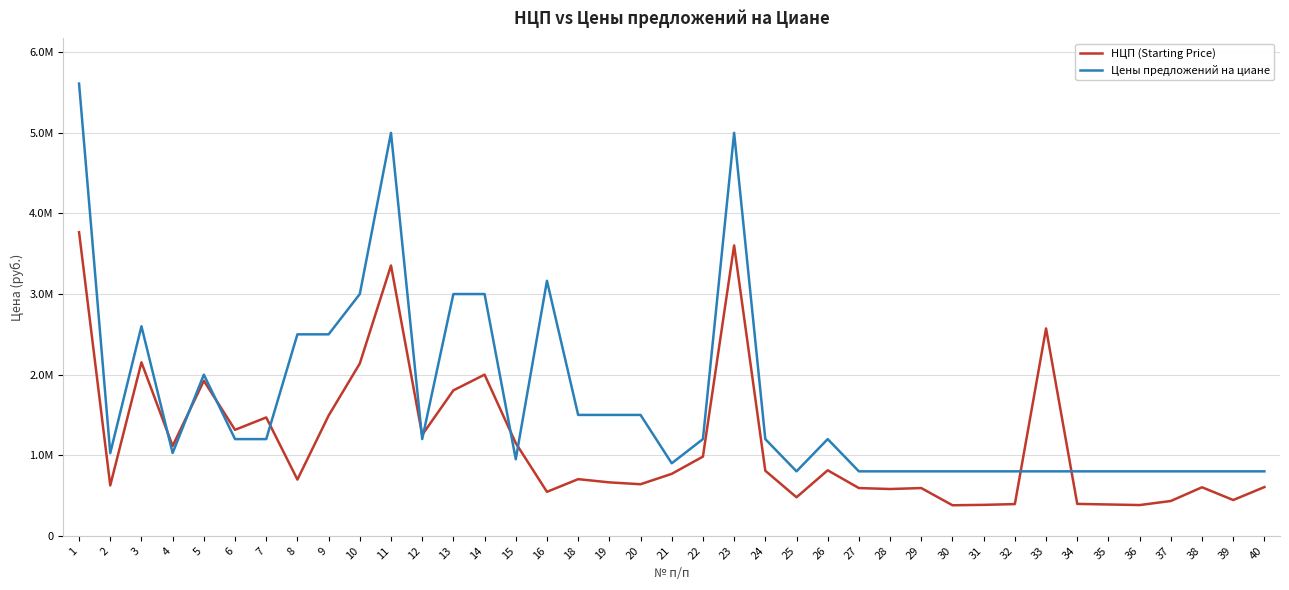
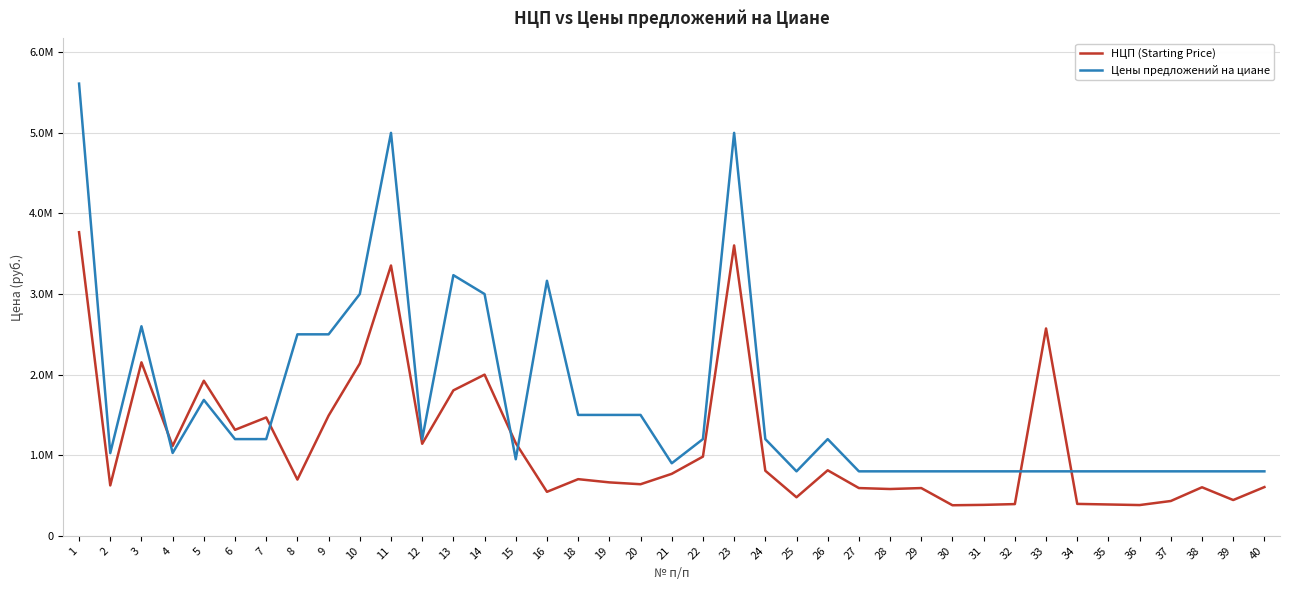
  {
    "НЦП (Starting Price)": {
      "1": 3800000,
      "2": 600000,
      "3": 2200000,
      "4": 1100000,
      "5": 1900000,
      "6": 1300000,
      "7": 1500000,
      "8": 700000,
      "9": 1500000,
      "10": 2100000,
      "11": 3400000,
-     "12": 1300000,
+     "12": 1100000,
      "13": 1800000,
      "14": 2000000,
      "15": 1200000,
      "16": 500000,
      "18": 700000,
      "19": 700000,
      "20": 600000,
      "21": 800000,
      "22": 1000000,
      "23": 3600000,
      "24": 800000,
      "25": 500000,
      "26": 800000,
      "27": 600000,
      "28": 600000,
      "29": 600000,
      "30": 400000,
      "31": 400000,
      "32": 400000,
      "33": 2600000,
      "34": 400000,
      "35": 400000,
      "36": 400000,
      "37": 400000,
      "38": 600000,
      "39": 400000,
      "40": 600000
    },
    "Цены предложений на циане": {
      "1": 5600000,
      "2": 1000000,
      "3": 2600000,
      "4": 1000000,
-     "5": 2000000,
+     "5": 1700000,
      "6": 1200000,
      "7": 1200000,
      "8": 2500000,
      "9": 2500000,
      "10": 3000000,
      "11": 5000000,
      "12": 1200000,
-     "13": 3000000,
+     "13": 3200000,
      "14": 3000000,
      "15": 1000000,
      "16": 3200000,
      "18": 1500000,
      "19": 1500000,
      "20": 1500000,
      "21": 900000,
      "22": 1200000,
      "23": 5000000,
      "24": 1200000,
      "25": 800000,
      "26": 1200000,
      "27": 800000,
      "28": 800000,
      "29": 800000,
      "30": 800000,
      "31": 800000,
      "32": 800000,
      "33": 800000,
      "34": 800000,
      "35": 800000,
      "36": 800000,
      "37": 800000,
      "38": 800000,
      "39": 800000,
      "40": 800000
    }
  }
